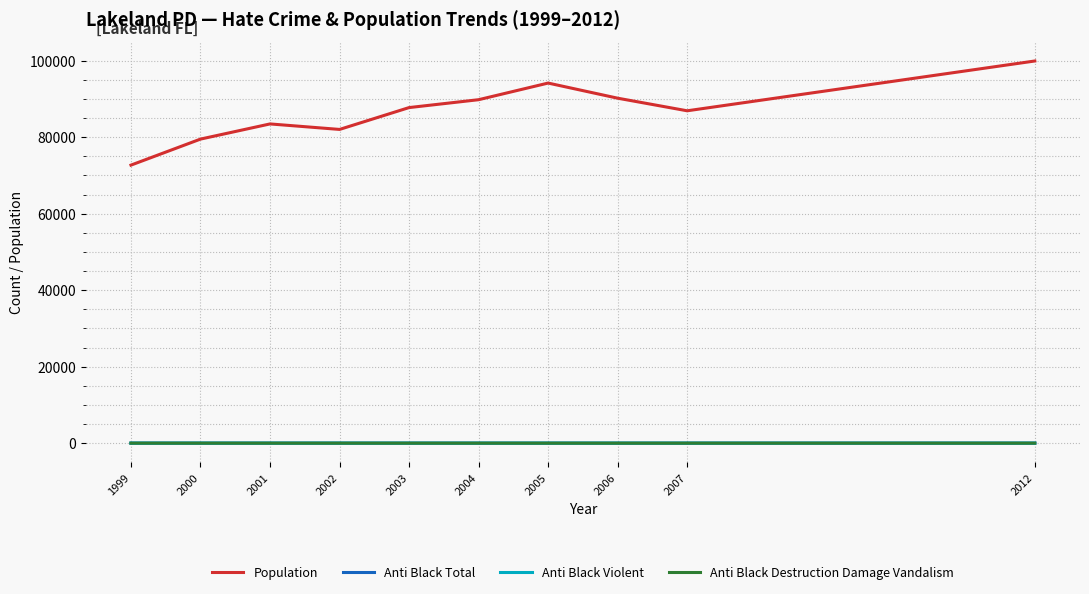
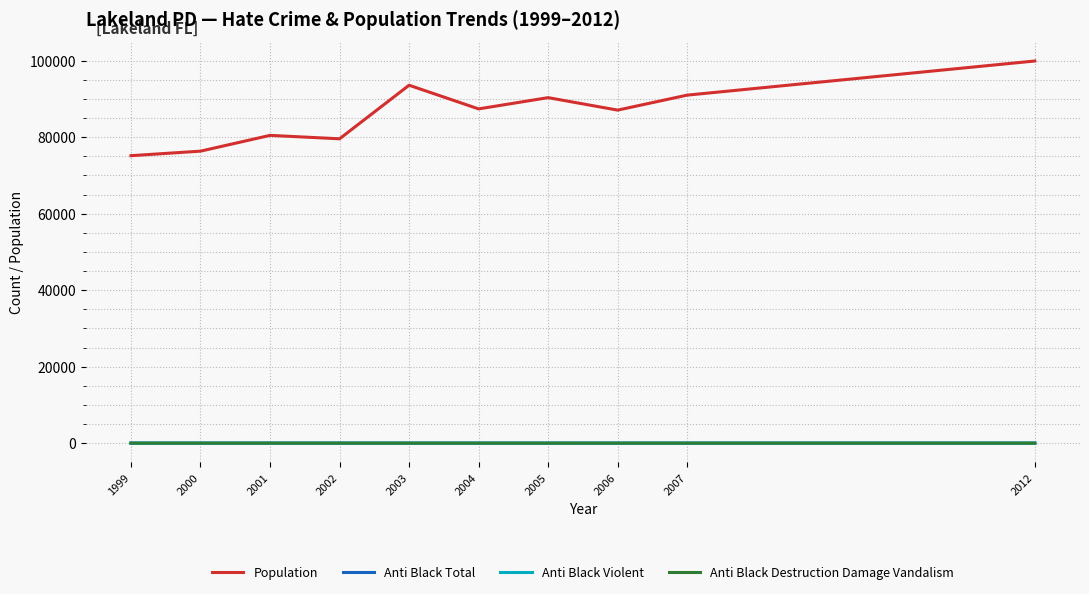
  {
    "Population": {
-     "1999": 73000,
-     "2000": 80000,
-     "2001": 83000,
-     "2002": 82000,
-     "2003": 88000,
-     "2004": 90000,
-     "2005": 94000,
-     "2006": 90000,
-     "2007": 87000,
+     "1999": 75000,
+     "2000": 76000,
+     "2001": 80000,
+     "2002": 80000,
+     "2003": 94000,
+     "2004": 87000,
+     "2005": 90000,
+     "2006": 87000,
+     "2007": 91000,
      "2012": 100000
    },
    "Anti Black Destruction Damage Vandalism": {
      "1999": 0,
      "2000": 0,
      "2001": 0,
      "2002": 0,
      "2003": 0,
      "2004": 0,
      "2005": 0,
      "2006": 0,
      "2007": 0,
      "2012": 0
    }
  }
